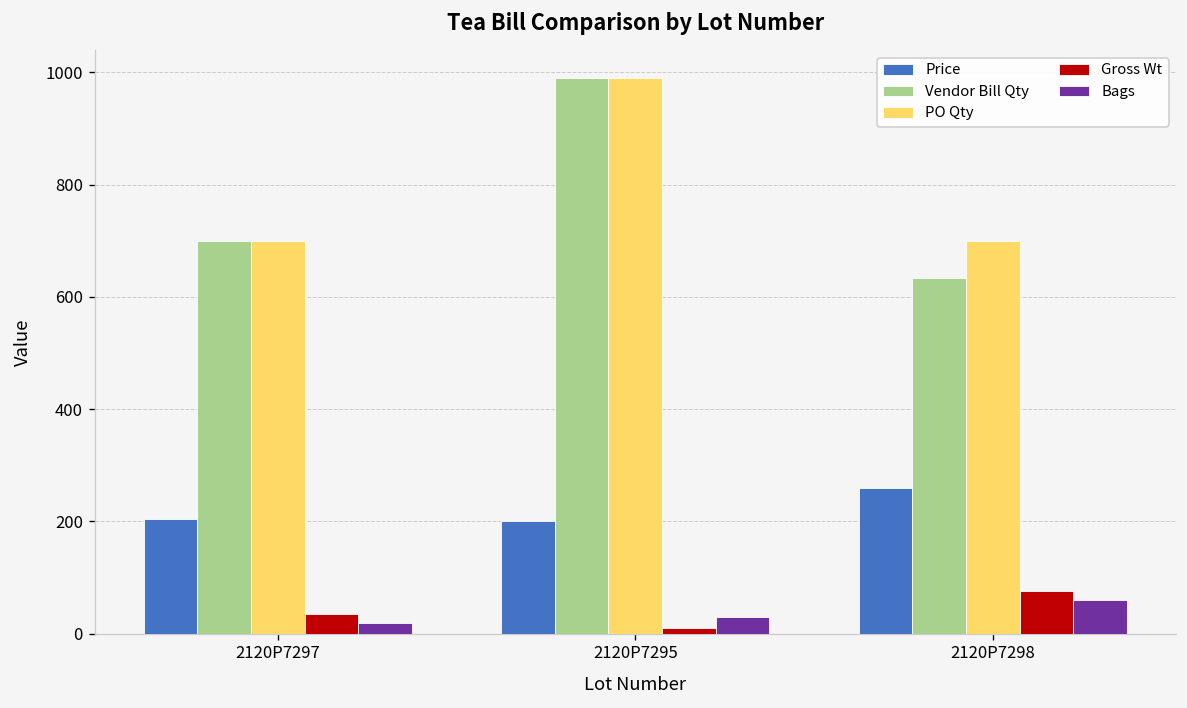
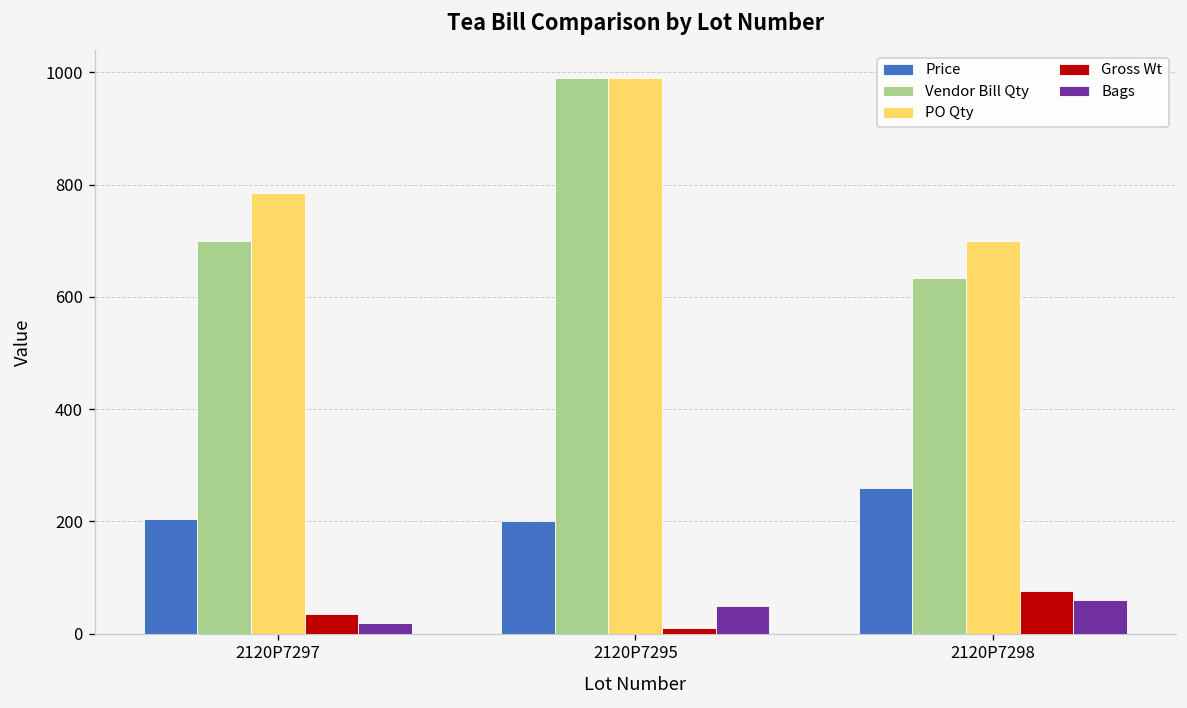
  {
    "Price": {
      "2120P7297": 210,
      "2120P7295": 200,
      "2120P7298": 260
    },
    "Vendor Bill Qty": {
      "2120P7297": 700,
      "2120P7295": 990,
      "2120P7298": 630
    },
    "PO Qty": {
-     "2120P7297": 700,
+     "2120P7297": 780,
      "2120P7295": 990,
      "2120P7298": 700
    },
    "Gross Wt": {
      "2120P7297": 40,
      "2120P7295": 10,
      "2120P7298": 80
    },
    "Bags": {
      "2120P7297": 20,
-     "2120P7295": 30,
+     "2120P7295": 50,
      "2120P7298": 60
    }
  }
